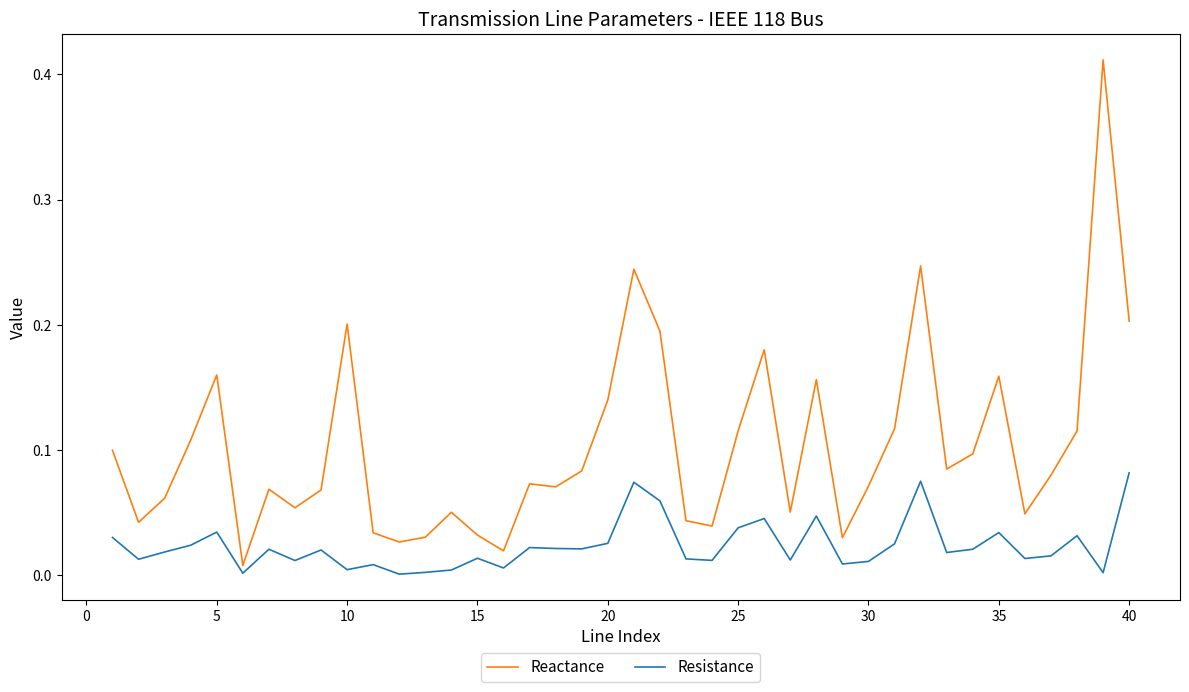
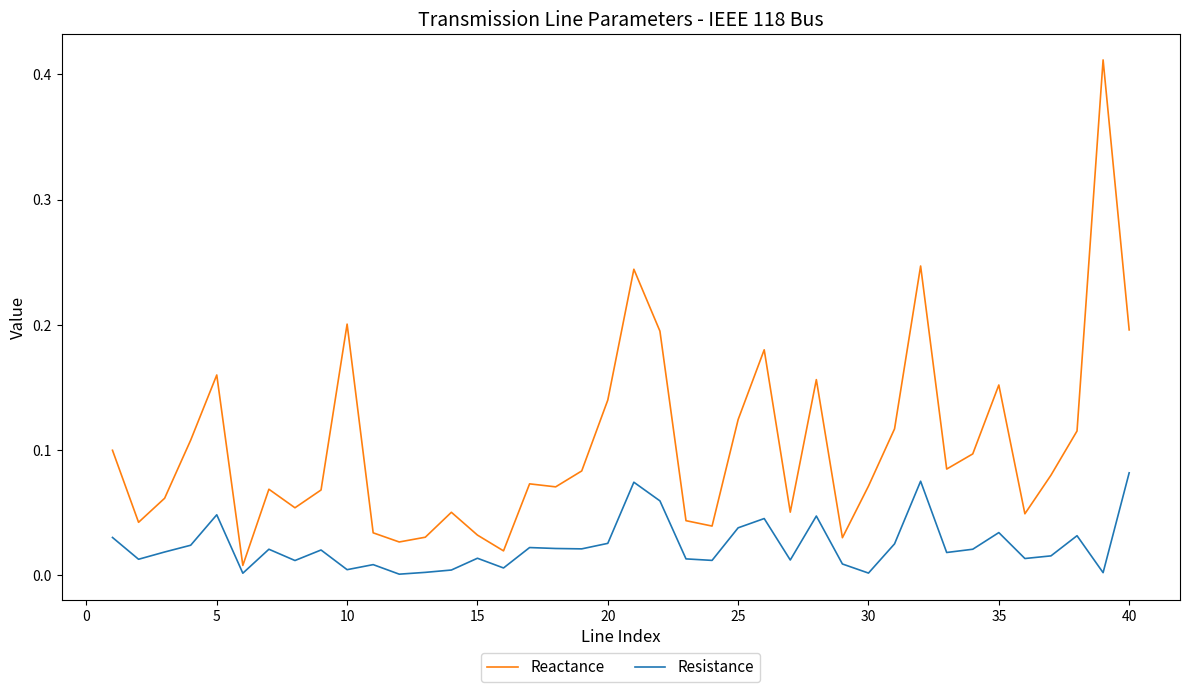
  {
    "Reactance": {
      "5": 0.160,
      "10": 0.201,
      "15": 0.032,
      "20": 0.140,
-     "25": 0.115,
+     "25": 0.124,
      "30": 0.071,
-     "35": 0.159,
-     "40": 0.203
+     "35": 0.152,
+     "40": 0.196
    },
    "Resistance": {
-     "5": 0.035,
+     "5": 0.048,
      "10": 0.005,
      "15": 0.014,
      "20": 0.026,
      "25": 0.038,
-     "30": 0.011,
+     "30": 0.002,
      "35": 0.034,
      "40": 0.082
    }
  }
